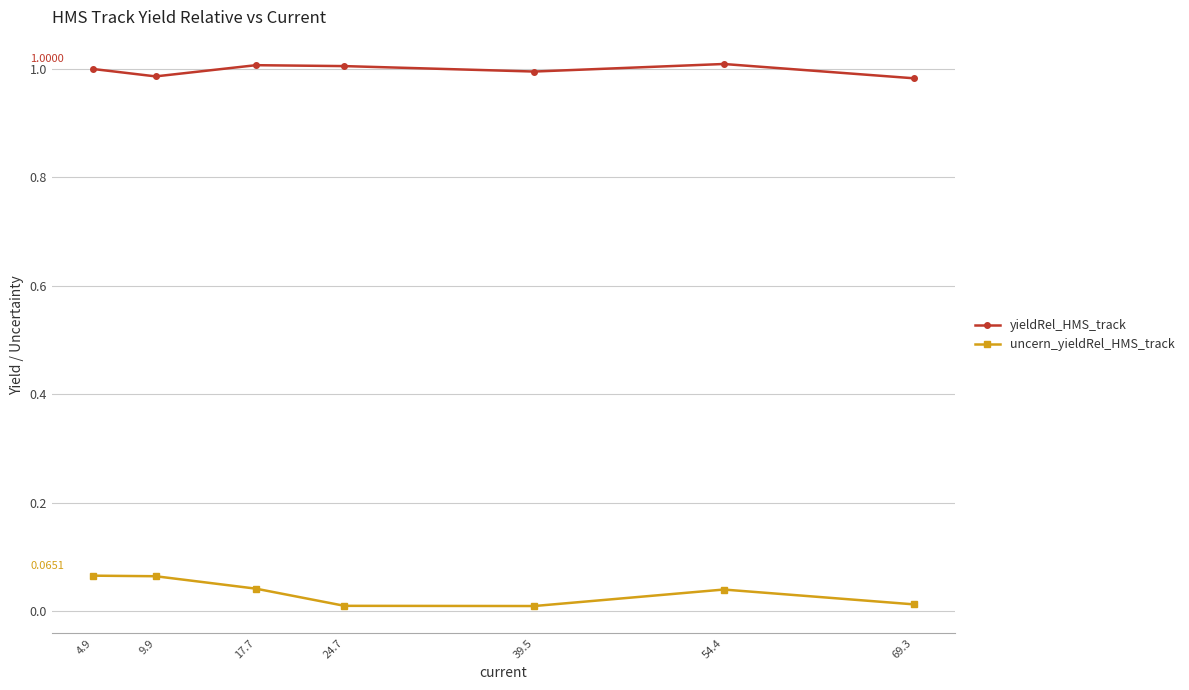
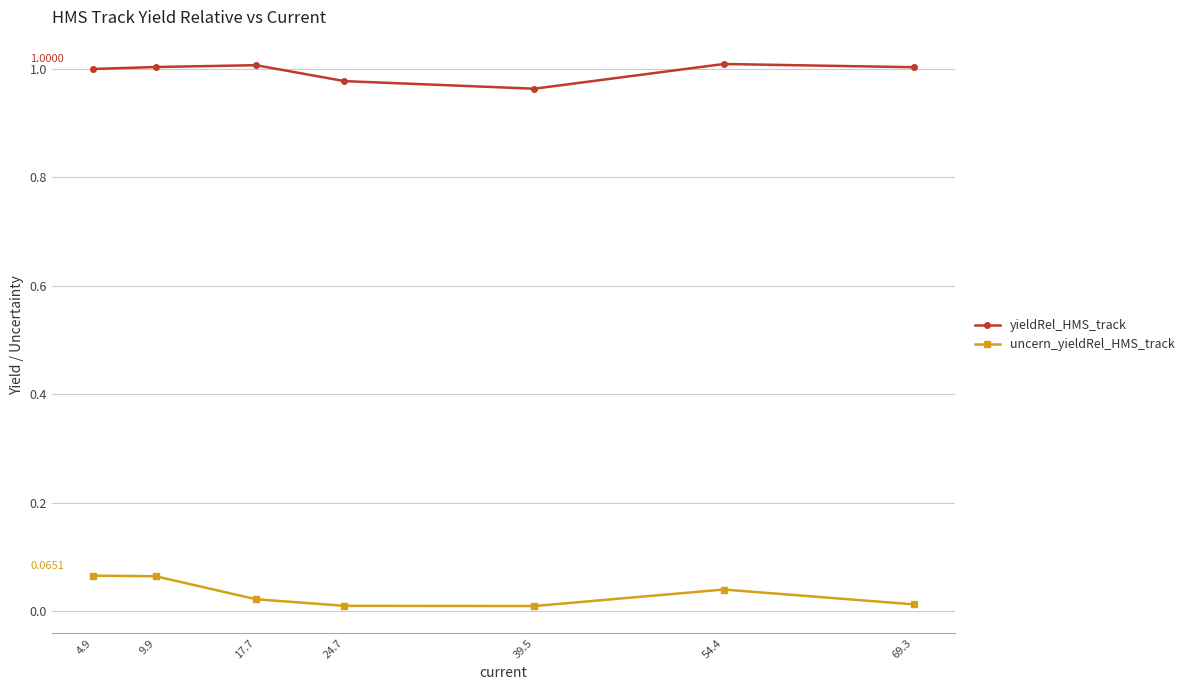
  {
    "yieldRel_HMS_track": {
      "4.9": 1.00,
-     "9.9": 0.99,
+     "9.9": 1.00,
      "17.7": 1.01,
-     "24.7": 1.01,
-     "39.5": 1.00,
+     "24.7": 0.98,
+     "39.5": 0.96,
      "54.4": 1.01,
-     "69.3": 0.98
+     "69.3": 1.00
    },
    "uncern_yieldRel_HMS_track": {
      "4.9": 0.07,
      "9.9": 0.06,
-     "17.7": 0.04,
+     "17.7": 0.02,
      "24.7": 0.01,
      "39.5": 0.01,
      "54.4": 0.04,
      "69.3": 0.01
    }
  }
